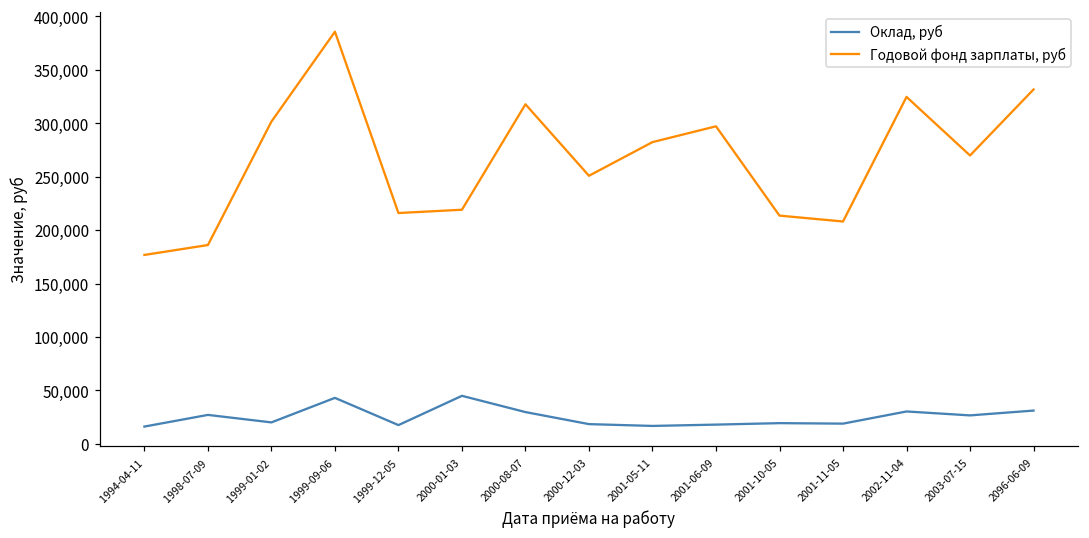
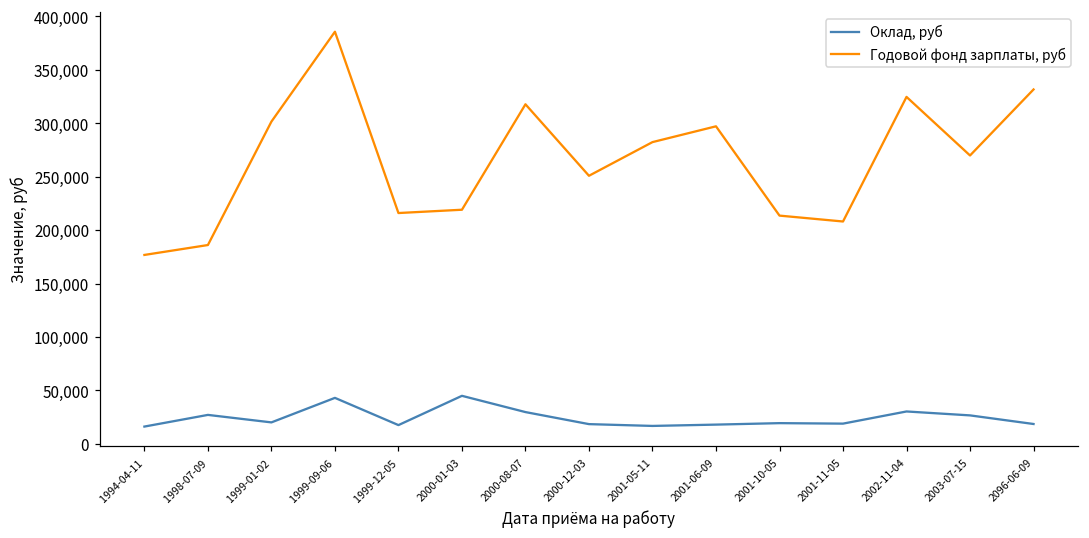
  {
    "Оклад, руб": {
      "1994-04-11": "20,000",
      "1998-07-09": "30,000",
      "1999-01-02": "20,000",
      "1999-09-06": "40,000",
      "1999-12-05": "20,000",
      "2000-01-03": "50,000",
      "2000-08-07": "30,000",
      "2000-12-03": "20,000",
      "2001-05-11": "20,000",
      "2001-06-09": "20,000",
      "2001-10-05": "20,000",
      "2001-11-05": "20,000",
      "2002-11-04": "30,000",
      "2003-07-15": "30,000",
-     "2096-06-09": "30,000"
+     "2096-06-09": "20,000"
    },
    "Годовой фонд зарплаты, руб": {
      "1994-04-11": "180,000",
      "1998-07-09": "190,000",
      "1999-01-02": "300,000",
      "1999-09-06": "390,000",
      "1999-12-05": "220,000",
      "2000-01-03": "220,000",
      "2000-08-07": "320,000",
      "2000-12-03": "250,000",
      "2001-05-11": "280,000",
      "2001-06-09": "300,000",
      "2001-10-05": "210,000",
      "2001-11-05": "210,000",
      "2002-11-04": "320,000",
      "2003-07-15": "270,000",
      "2096-06-09": "330,000"
    }
  }
